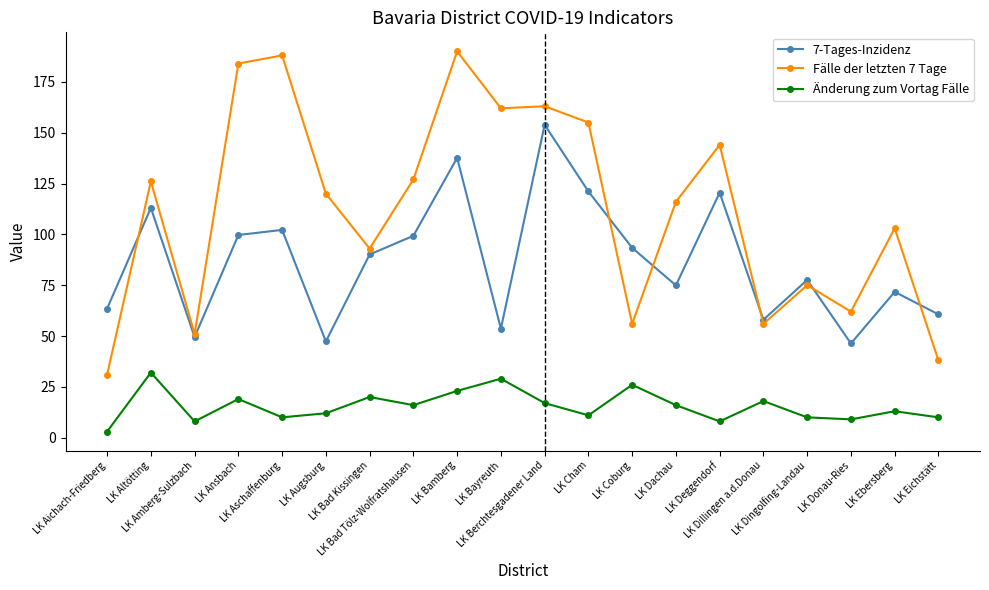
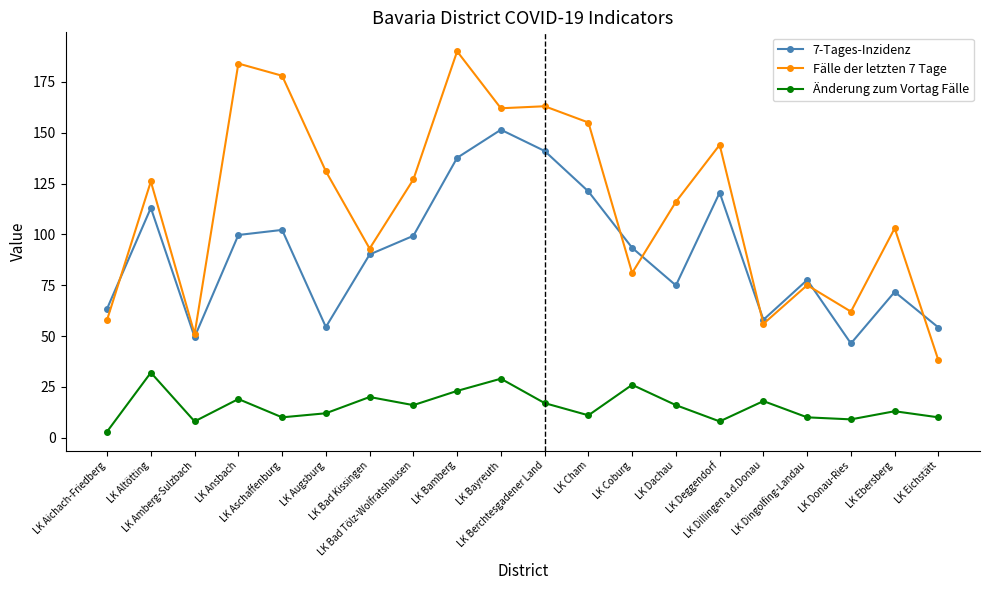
  {
    "7-Tages-Inzidenz": {
      "LK Aichach-Friedberg": 63,
      "LK Altötting": 113,
      "LK Amberg-Sulzbach": 49,
      "LK Ansbach": 100,
      "LK Aschaffenburg": 102,
-     "LK Augsburg": 47,
+     "LK Augsburg": 54,
      "LK Bad Kissingen": 90,
      "LK Bad Tölz-Wolfratshausen": 99,
      "LK Bamberg": 138,
-     "LK Bayreuth": 54,
-     "LK Berchtesgadener Land": 154,
+     "LK Bayreuth": 151,
+     "LK Berchtesgadener Land": 141,
      "LK Cham": 121,
      "LK Coburg": 93,
      "LK Dachau": 75,
      "LK Deggendorf": 121,
      "LK Dillingen a.d.Donau": 58,
      "LK Dingolfing-Landau": 78,
      "LK Donau-Ries": 46,
      "LK Ebersberg": 72,
-     "LK Eichstätt": 61
+     "LK Eichstätt": 54
    },
    "Fälle der letzten 7 Tage": {
-     "LK Aichach-Friedberg": 31,
+     "LK Aichach-Friedberg": 58,
      "LK Altötting": 126,
      "LK Amberg-Sulzbach": 51,
      "LK Ansbach": 184,
-     "LK Aschaffenburg": 188,
-     "LK Augsburg": 120,
+     "LK Aschaffenburg": 178,
+     "LK Augsburg": 131,
      "LK Bad Kissingen": 93,
      "LK Bad Tölz-Wolfratshausen": 127,
      "LK Bamberg": 190,
      "LK Bayreuth": 162,
      "LK Berchtesgadener Land": 163,
      "LK Cham": 155,
-     "LK Coburg": 56,
+     "LK Coburg": 81,
      "LK Dachau": 116,
      "LK Deggendorf": 144,
      "LK Dillingen a.d.Donau": 56,
      "LK Dingolfing-Landau": 75,
      "LK Donau-Ries": 62,
      "LK Ebersberg": 103,
      "LK Eichstätt": 38
    },
    "Änderung zum Vortag Fälle": {
      "LK Aichach-Friedberg": 3,
      "LK Altötting": 32,
      "LK Amberg-Sulzbach": 8,
      "LK Ansbach": 19,
      "LK Aschaffenburg": 10,
      "LK Augsburg": 12,
      "LK Bad Kissingen": 20,
      "LK Bad Tölz-Wolfratshausen": 16,
      "LK Bamberg": 23,
      "LK Bayreuth": 29,
      "LK Berchtesgadener Land": 17,
      "LK Cham": 11,
      "LK Coburg": 26,
      "LK Dachau": 16,
      "LK Deggendorf": 8,
      "LK Dillingen a.d.Donau": 18,
      "LK Dingolfing-Landau": 10,
      "LK Donau-Ries": 9,
      "LK Ebersberg": 13,
      "LK Eichstätt": 10
    }
  }
